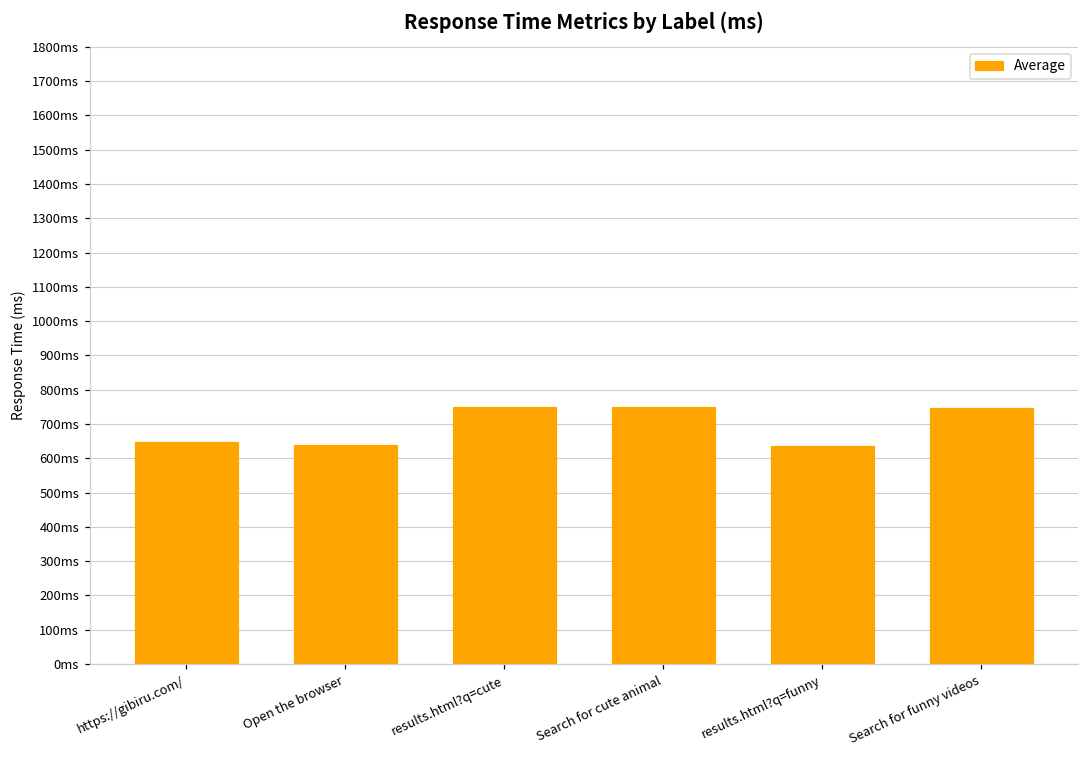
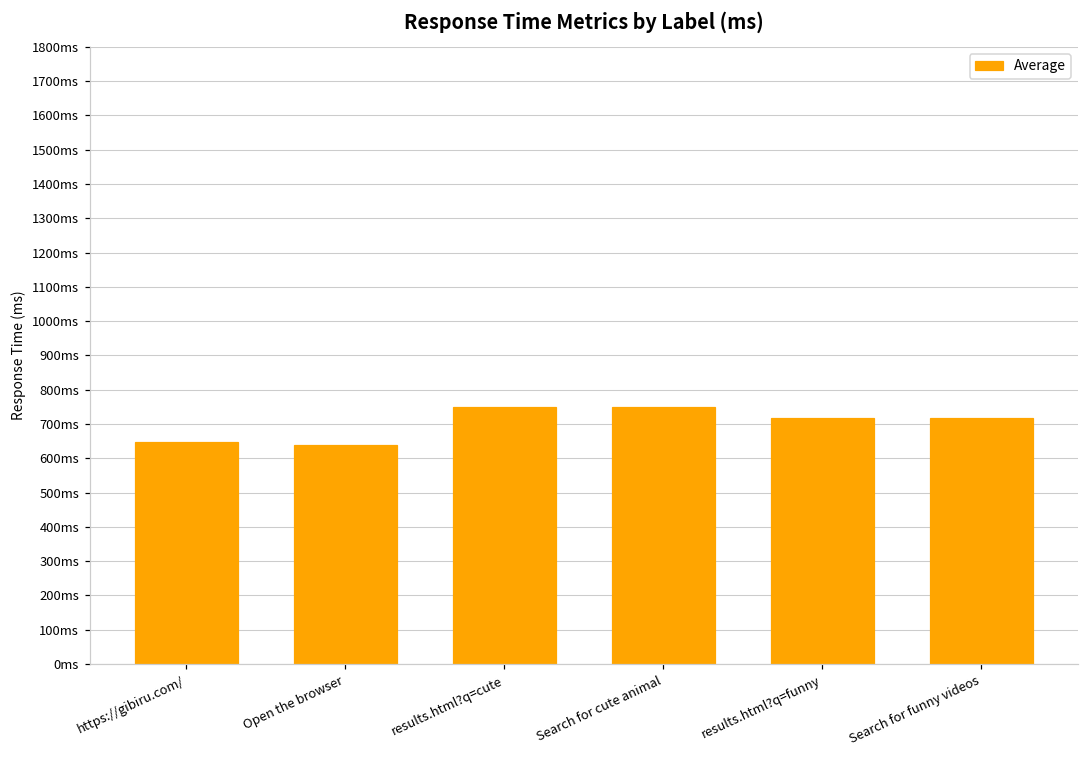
  {
    "https://gibiru.com/": "650ms",
    "Open the browser": "640ms",
    "results.html?q=cute": "750ms",
    "Search for cute animal": "750ms",
-   "results.html?q=funny": "640ms",
-   "Search for funny videos": "750ms"
+   "results.html?q=funny": "720ms",
+   "Search for funny videos": "720ms"
  }
